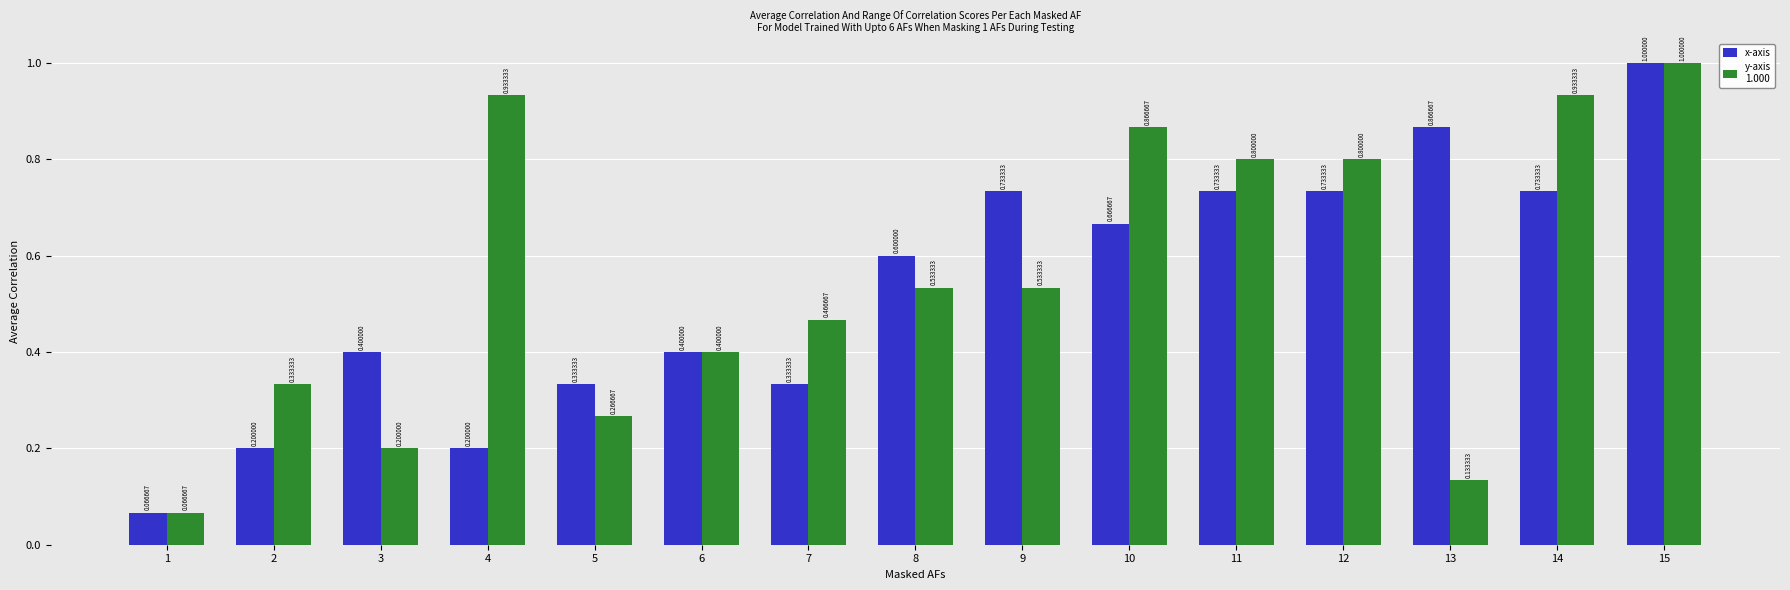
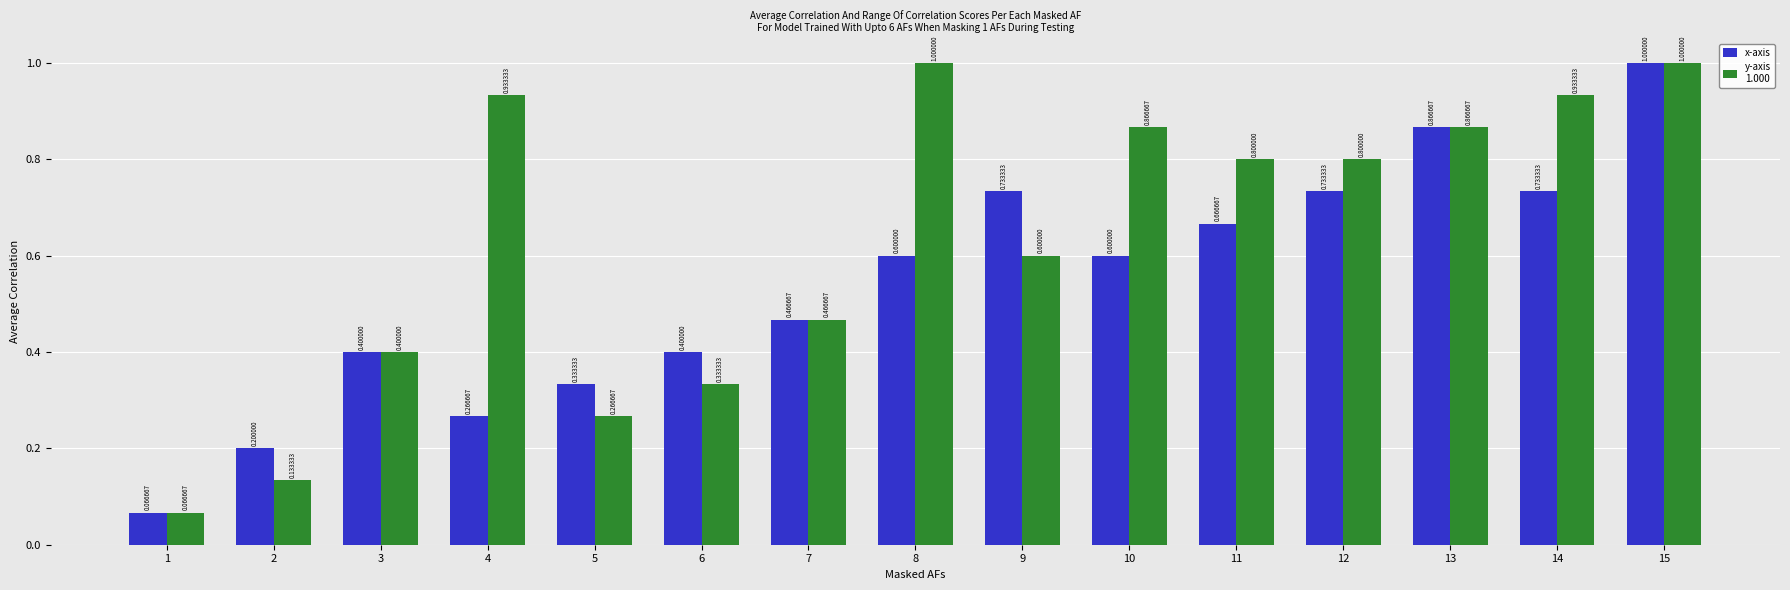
  {
    "x-axis": {
      "1": 0.066667,
      "2": 0.200000,
      "3": 0.400000,
-     "4": 0.200000,
+     "4": 0.266667,
      "5": 0.333333,
      "6": 0.400000,
-     "7": 0.333333,
+     "7": 0.466667,
      "8": 0.600000,
      "9": 0.733333,
-     "10": 0.666667,
-     "11": 0.733333,
+     "10": 0.600000,
+     "11": 0.666667,
      "12": 0.733333,
      "13": 0.866667,
      "14": 0.733333,
      "15": 1.000000
    },
    "y-axis 1.000": {
      "1": 0.066667,
-     "2": 0.333333,
-     "3": 0.200000,
+     "2": 0.133333,
+     "3": 0.400000,
      "4": 0.933333,
      "5": 0.266667,
-     "6": 0.400000,
+     "6": 0.333333,
      "7": 0.466667,
-     "8": 0.533333,
-     "9": 0.533333,
+     "8": 1.000000,
+     "9": 0.600000,
      "10": 0.866667,
      "11": 0.800000,
      "12": 0.800000,
-     "13": 0.133333,
+     "13": 0.866667,
      "14": 0.933333,
      "15": 1.000000
    }
  }
